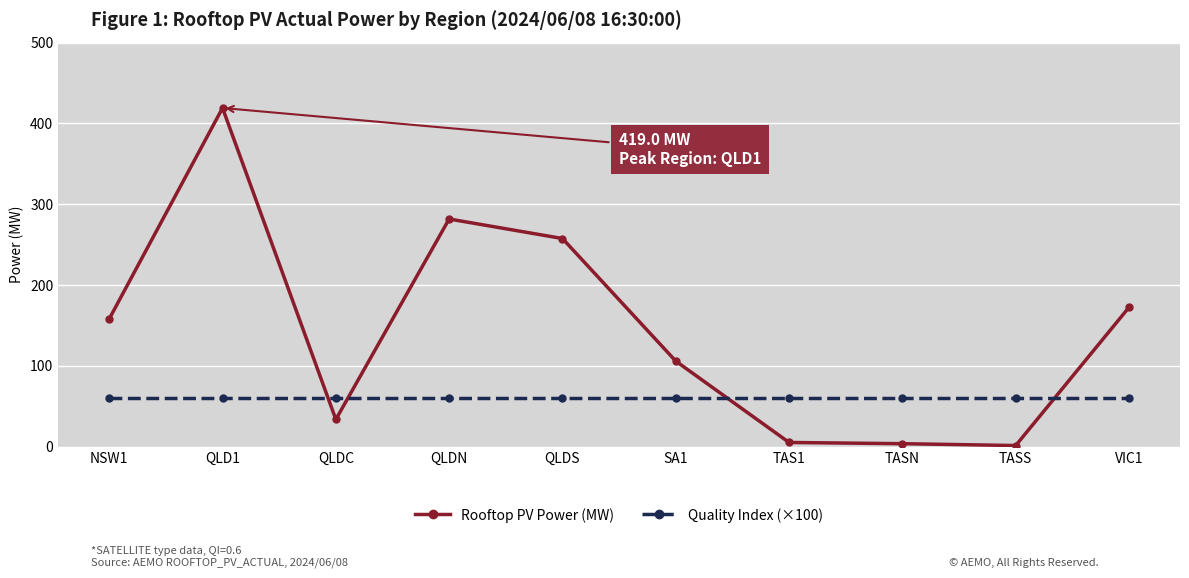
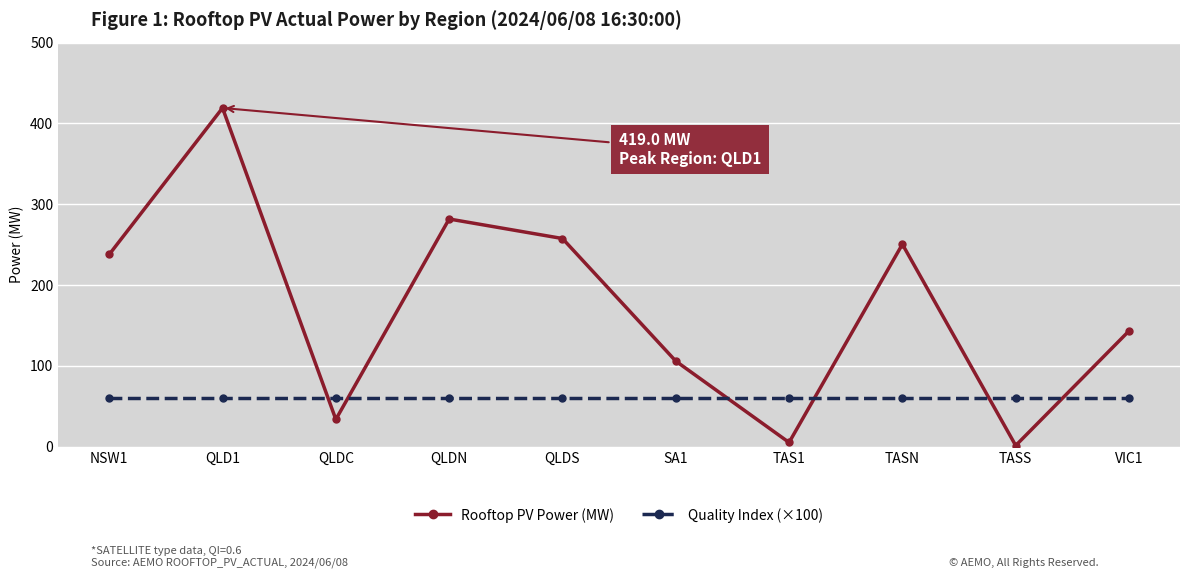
  {
    "Rooftop PV Power (MW)": {
-     "NSW1": 160,
+     "NSW1": 240,
      "QLD1": 420,
      "QLDC": 30,
      "QLDN": 280,
      "QLDS": 260,
      "SA1": 110,
      "TAS1": 10,
-     "TASN": 0,
+     "TASN": 250,
      "TASS": 0,
-     "VIC1": 170
+     "VIC1": 140
    },
    "Quality Index (×100)": {
      "NSW1": 60,
      "QLD1": 60,
      "QLDC": 60,
      "QLDN": 60,
      "QLDS": 60,
      "SA1": 60,
      "TAS1": 60,
      "TASN": 60,
      "TASS": 60,
      "VIC1": 60
    }
  }
